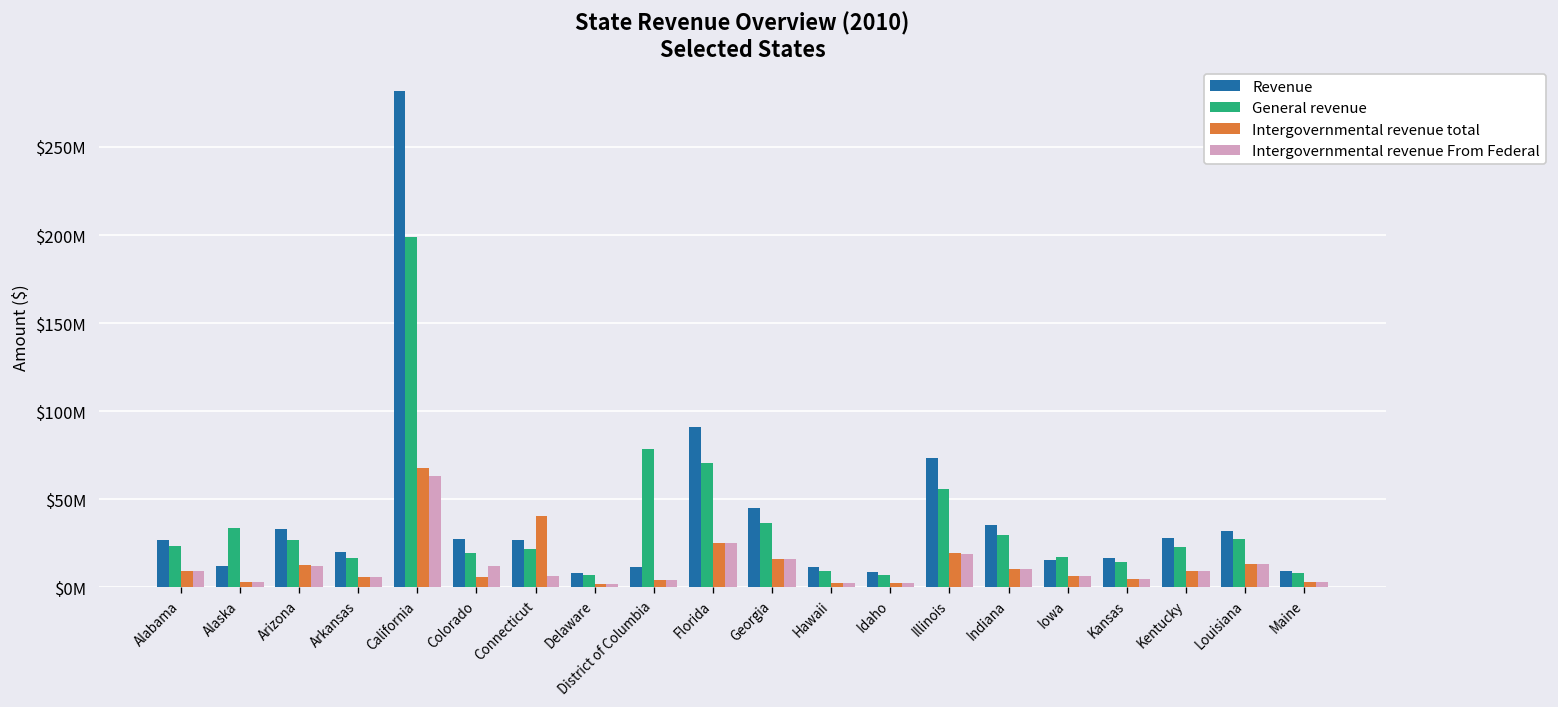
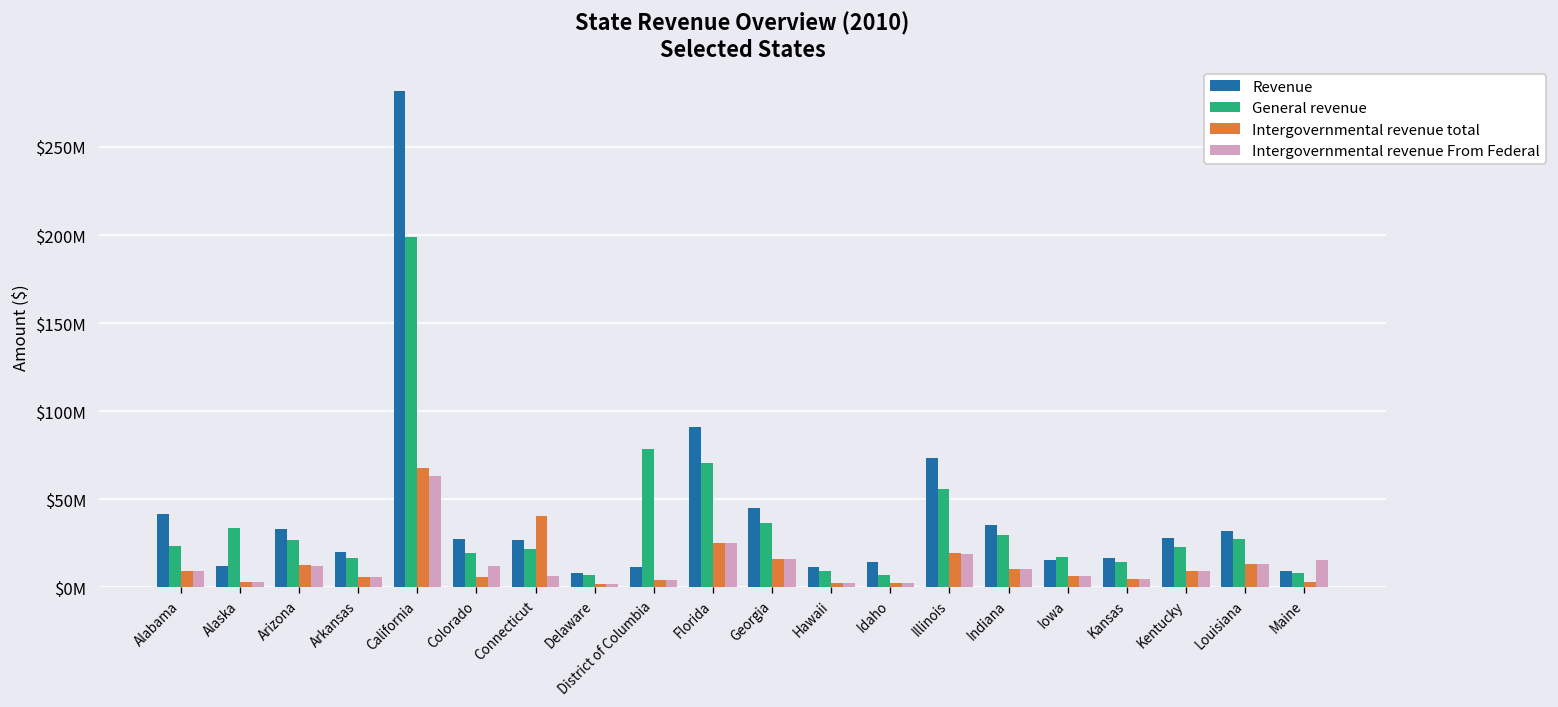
  {
    "Revenue": {
-     "Alabama": "$27000000",
+     "Alabama": "$41000000",
      "Alaska": "$12000000",
      "Arizona": "$33000000",
      "Arkansas": "$20000000",
      "California": "$282000000",
      "Colorado": "$27000000",
      "Connecticut": "$27000000",
      "Delaware": "$8000000",
      "District of Columbia": "$12000000",
      "Florida": "$91000000",
      "Georgia": "$45000000",
      "Hawaii": "$12000000",
-     "Idaho": "$9000000",
+     "Idaho": "$14000000",
      "Illinois": "$74000000",
      "Indiana": "$36000000",
      "Iowa": "$15000000",
      "Kansas": "$17000000",
      "Kentucky": "$28000000",
      "Louisiana": "$32000000",
      "Maine": "$9000000"
    },
    "General revenue": {
      "Alabama": "$23000000",
      "Alaska": "$34000000",
      "Arizona": "$27000000",
      "Arkansas": "$17000000",
      "California": "$199000000",
      "Colorado": "$19000000",
      "Connecticut": "$22000000",
      "Delaware": "$7000000",
      "District of Columbia": "$79000000",
      "Florida": "$70000000",
      "Georgia": "$36000000",
      "Hawaii": "$9000000",
      "Idaho": "$7000000",
      "Illinois": "$56000000",
      "Indiana": "$30000000",
      "Iowa": "$17000000",
      "Kansas": "$14000000",
      "Kentucky": "$23000000",
      "Louisiana": "$27000000",
      "Maine": "$8000000"
    },
    "Intergovernmental revenue total": {
      "Alabama": "$9000000",
      "Alaska": "$3000000",
      "Arizona": "$13000000",
      "Arkansas": "$6000000",
      "California": "$68000000",
      "Colorado": "$6000000",
      "Connecticut": "$41000000",
      "Delaware": "$2000000",
      "District of Columbia": "$4000000",
      "Florida": "$25000000",
      "Georgia": "$16000000",
      "Hawaii": "$3000000",
      "Idaho": "$3000000",
      "Illinois": "$19000000",
      "Indiana": "$10000000",
      "Iowa": "$7000000",
      "Kansas": "$5000000",
      "Kentucky": "$9000000",
      "Louisiana": "$13000000",
      "Maine": "$3000000"
    },
    "Intergovernmental revenue From Federal": {
      "Alabama": "$9000000",
      "Alaska": "$3000000",
      "Arizona": "$12000000",
      "Arkansas": "$6000000",
      "California": "$63000000",
      "Colorado": "$12000000",
      "Connecticut": "$6000000",
      "Delaware": "$2000000",
      "District of Columbia": "$4000000",
      "Florida": "$25000000",
      "Georgia": "$16000000",
      "Hawaii": "$3000000",
      "Idaho": "$3000000",
      "Illinois": "$19000000",
      "Indiana": "$10000000",
      "Iowa": "$6000000",
      "Kansas": "$5000000",
      "Kentucky": "$9000000",
      "Louisiana": "$13000000",
-     "Maine": "$3000000"
+     "Maine": "$16000000"
    }
  }
